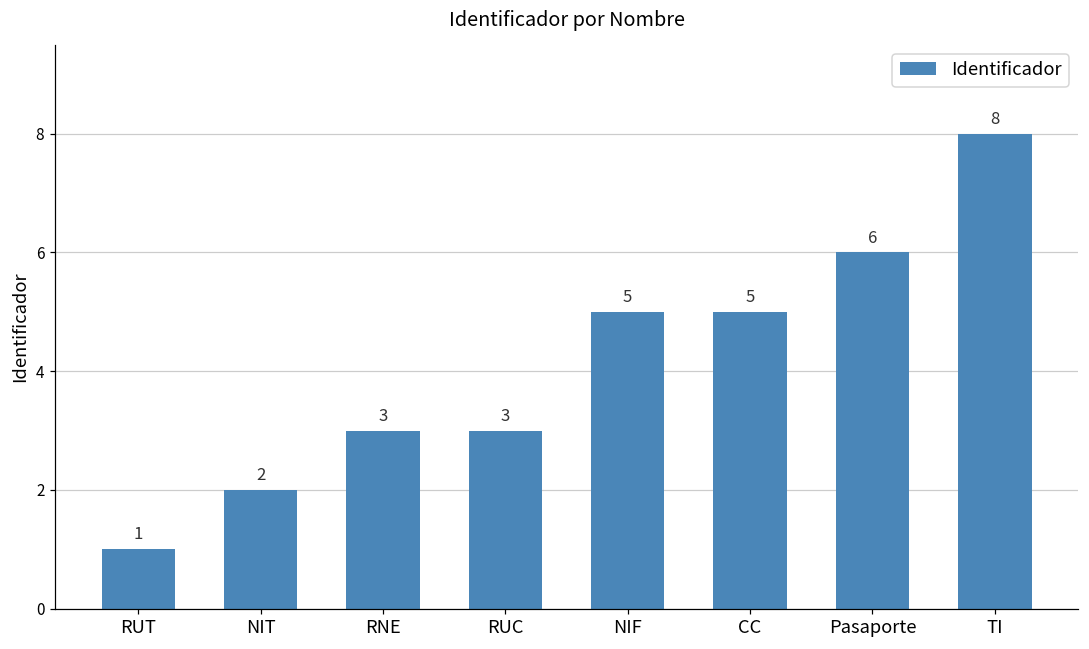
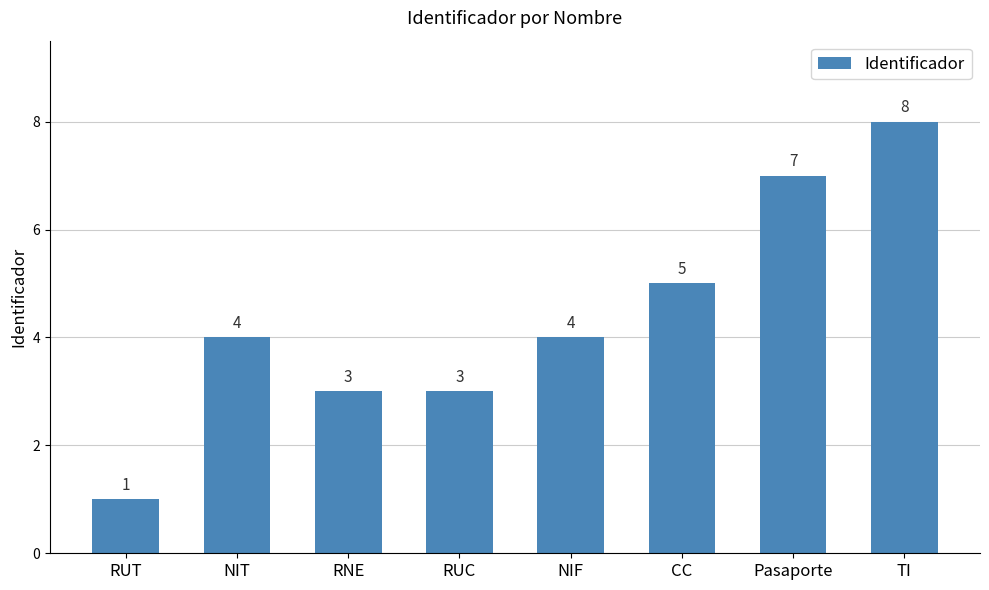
  {
    "RUT": 1,
-   "NIT": 2,
+   "NIT": 4,
    "RNE": 3,
    "RUC": 3,
-   "NIF": 5,
+   "NIF": 4,
    "CC": 5,
-   "Pasaporte": 6,
+   "Pasaporte": 7,
    "TI": 8
  }
